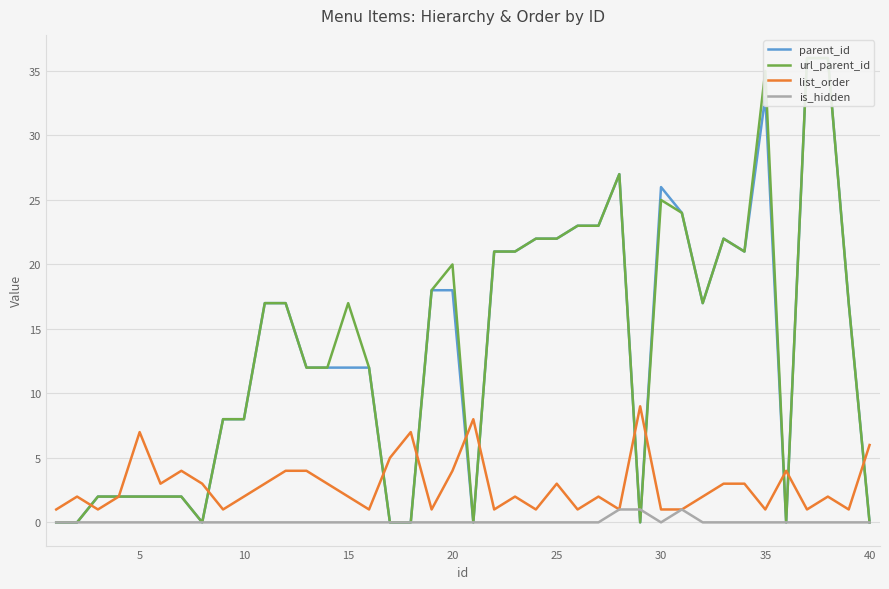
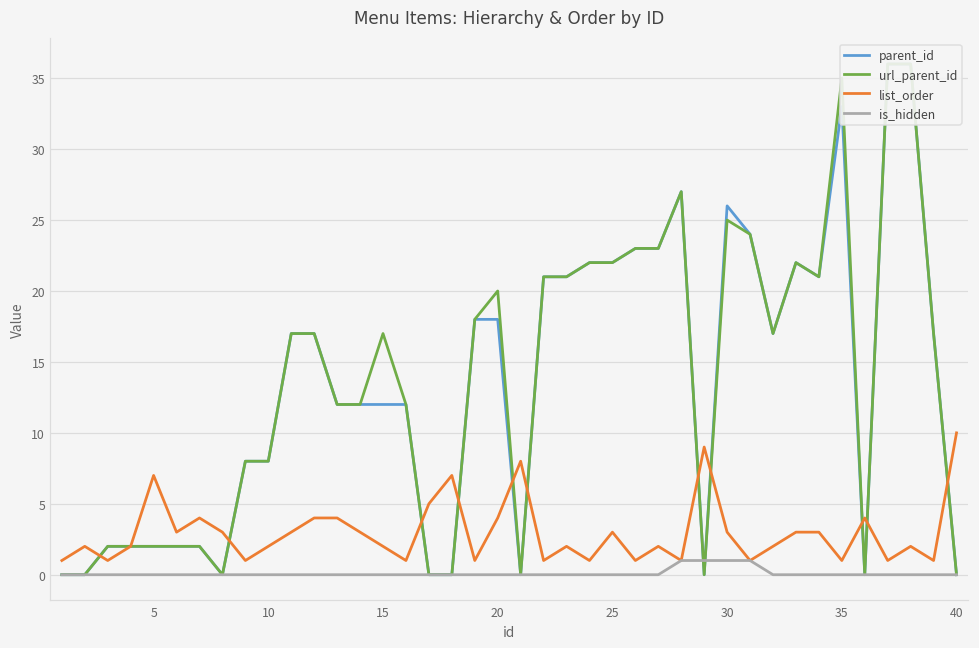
  {
    "parent_id": {
      "15": 12,
      "20": 18,
      "30": 26
    },
    "url_parent_id": {
      "15": 17,
      "20": 20,
      "30": 25
    },
    "list_order": {
      "5": 7,
      "10": 2,
      "15": 2,
      "20": 4,
      "25": 3,
-     "30": 1,
+     "30": 3,
      "35": 1,
-     "40": 6
+     "40": 10
    },
    "is_hidden": {
      "5": 0,
      "10": 0,
      "15": 0,
      "20": 0,
      "25": 0,
-     "30": 0,
+     "30": 1,
      "35": 0
    }
  }
